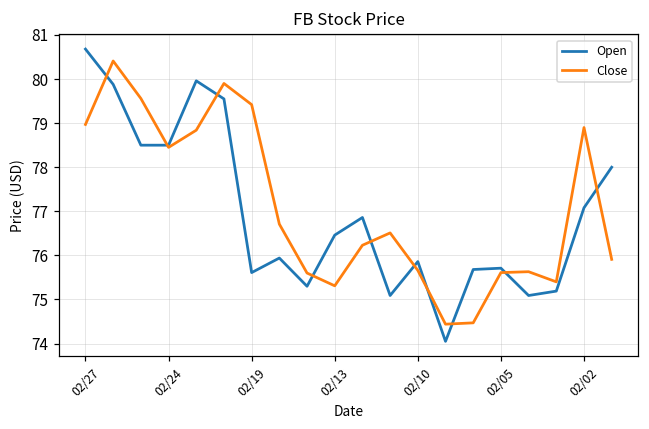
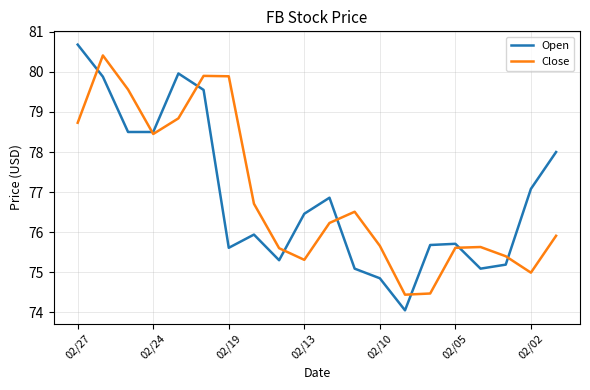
  {
    "Open": {
      "02/27": 80.7,
      "02/19": 75.6,
      "02/13": 76.5,
-     "02/10": 75.9,
+     "02/10": 74.9,
      "02/05": 75.7,
      "02/02": 77.1
    },
    "Close": {
-     "02/27": 79.0,
-     "02/19": 79.4,
+     "02/27": 78.7,
+     "02/19": 79.9,
      "02/13": 75.3,
      "02/10": 75.7,
      "02/05": 75.6,
-     "02/02": 78.9
+     "02/02": 75.0
    }
  }
